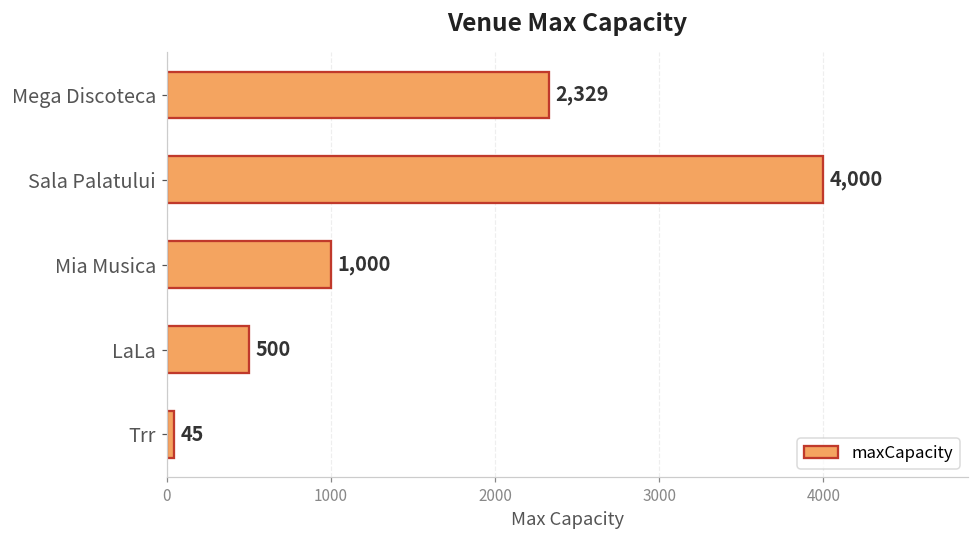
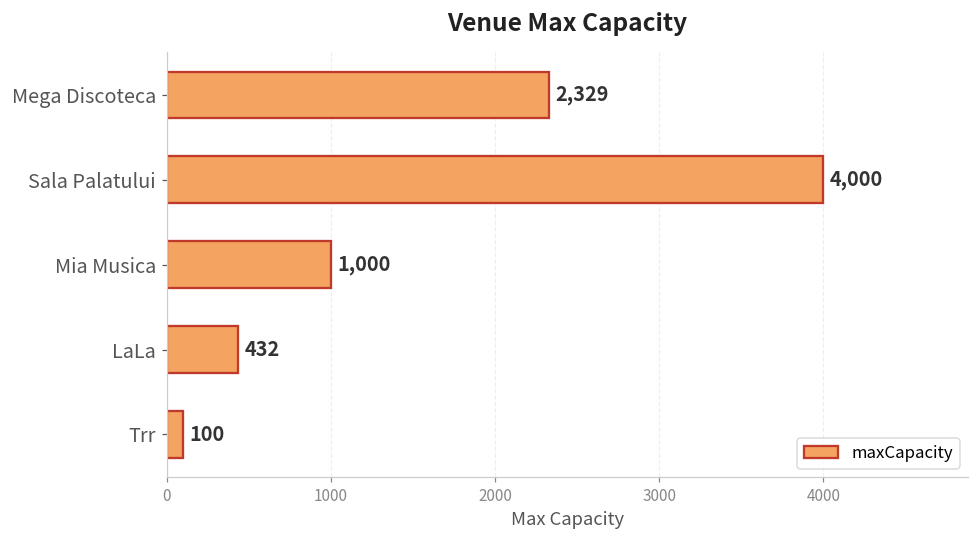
  {
    "Mega Discoteca": "2,329",
    "Sala Palatului": "4,000",
    "Mia Musica": "1,000",
-   "LaLa": "500",
-   "Trr": "45"
+   "LaLa": "432",
+   "Trr": "100"
  }
